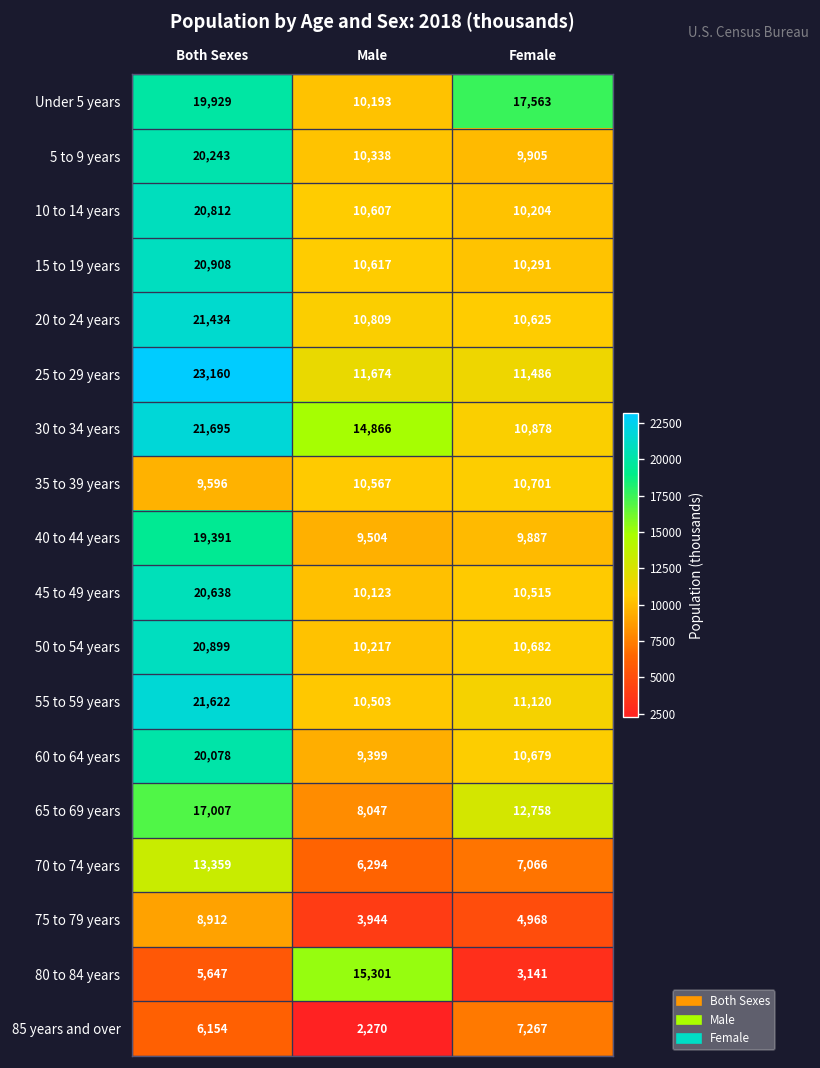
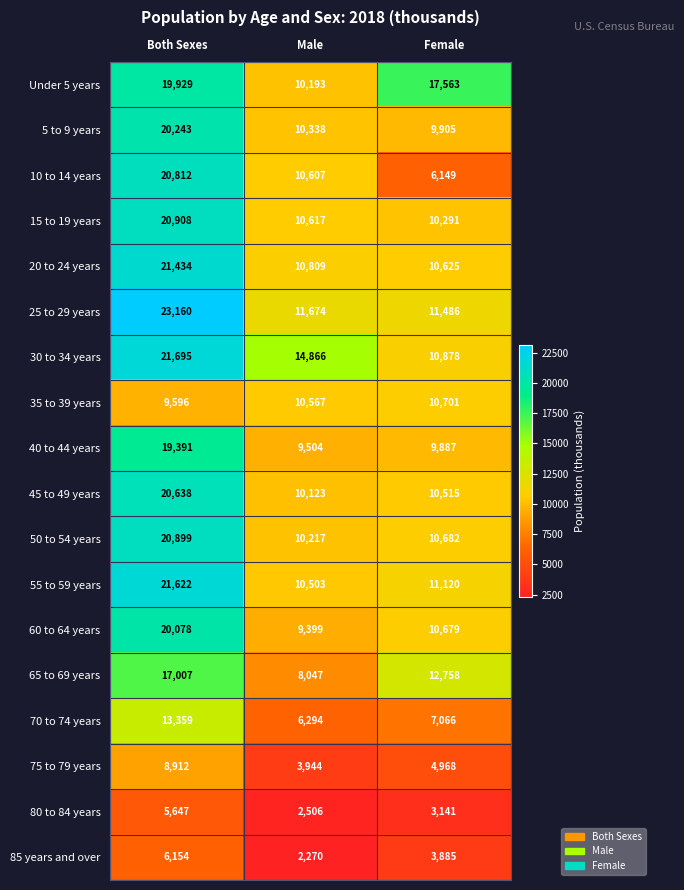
  {
    "Under 5 years": {
      "Both Sexes": "19,929",
      "Male": "10,193",
      "Female": "17,563"
    },
    "5 to 9 years": {
      "Both Sexes": "20,243",
      "Male": "10,338",
      "Female": "9,905"
    },
    "10 to 14 years": {
      "Both Sexes": "20,812",
      "Male": "10,607",
-     "Female": "10,204"
+     "Female": "6,149"
    },
    "15 to 19 years": {
      "Both Sexes": "20,908",
      "Male": "10,617",
      "Female": "10,291"
    },
    "20 to 24 years": {
      "Both Sexes": "21,434",
      "Male": "10,809",
      "Female": "10,625"
    },
    "25 to 29 years": {
      "Both Sexes": "23,160",
      "Male": "11,674",
      "Female": "11,486"
    },
    "30 to 34 years": {
      "Both Sexes": "21,695",
      "Male": "14,866",
      "Female": "10,878"
    },
    "35 to 39 years": {
      "Both Sexes": "9,596",
      "Male": "10,567",
      "Female": "10,701"
    },
    "40 to 44 years": {
      "Both Sexes": "19,391",
      "Male": "9,504",
      "Female": "9,887"
    },
    "45 to 49 years": {
      "Both Sexes": "20,638",
      "Male": "10,123",
      "Female": "10,515"
    },
    "50 to 54 years": {
      "Both Sexes": "20,899",
      "Male": "10,217",
      "Female": "10,682"
    },
    "55 to 59 years": {
      "Both Sexes": "21,622",
      "Male": "10,503",
      "Female": "11,120"
    },
    "60 to 64 years": {
      "Both Sexes": "20,078",
      "Male": "9,399",
      "Female": "10,679"
    },
    "65 to 69 years": {
      "Both Sexes": "17,007",
      "Male": "8,047",
      "Female": "12,758"
    },
    "70 to 74 years": {
      "Both Sexes": "13,359",
      "Male": "6,294",
      "Female": "7,066"
    },
    "75 to 79 years": {
      "Both Sexes": "8,912",
      "Male": "3,944",
      "Female": "4,968"
    },
    "80 to 84 years": {
      "Both Sexes": "5,647",
-     "Male": "15,301",
+     "Male": "2,506",
      "Female": "3,141"
    },
    "85 years and over": {
      "Both Sexes": "6,154",
      "Male": "2,270",
-     "Female": "7,267"
+     "Female": "3,885"
    }
  }
